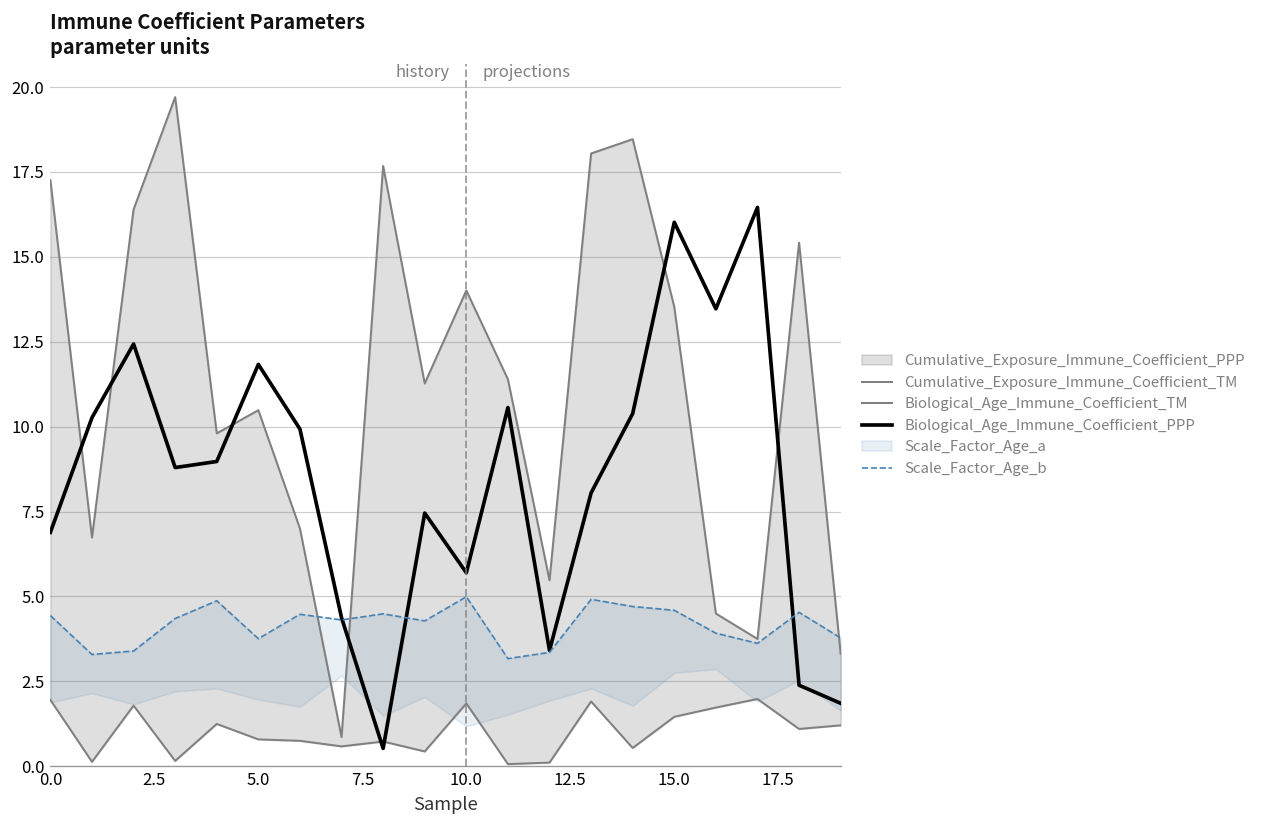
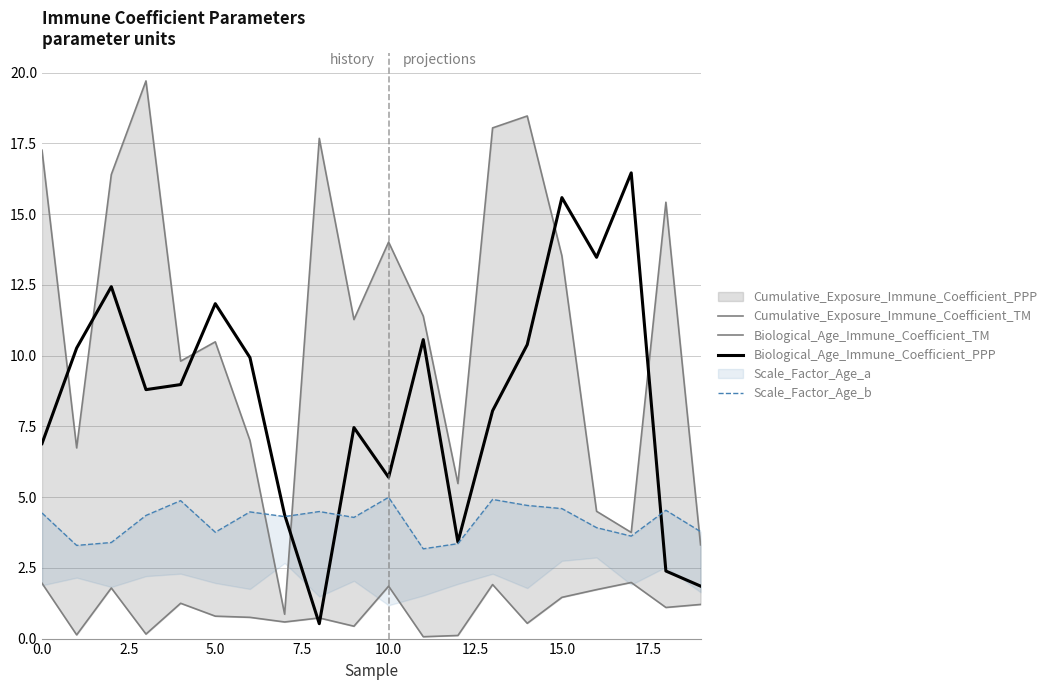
  {
    "Biological_Age_Immune_Coefficient_PPP": {
      "0.0": 6.9,
      "5.0": 11.8,
      "10.0": 5.7,
-     "15.0": 16.0
+     "15.0": 15.6
    }
  }
